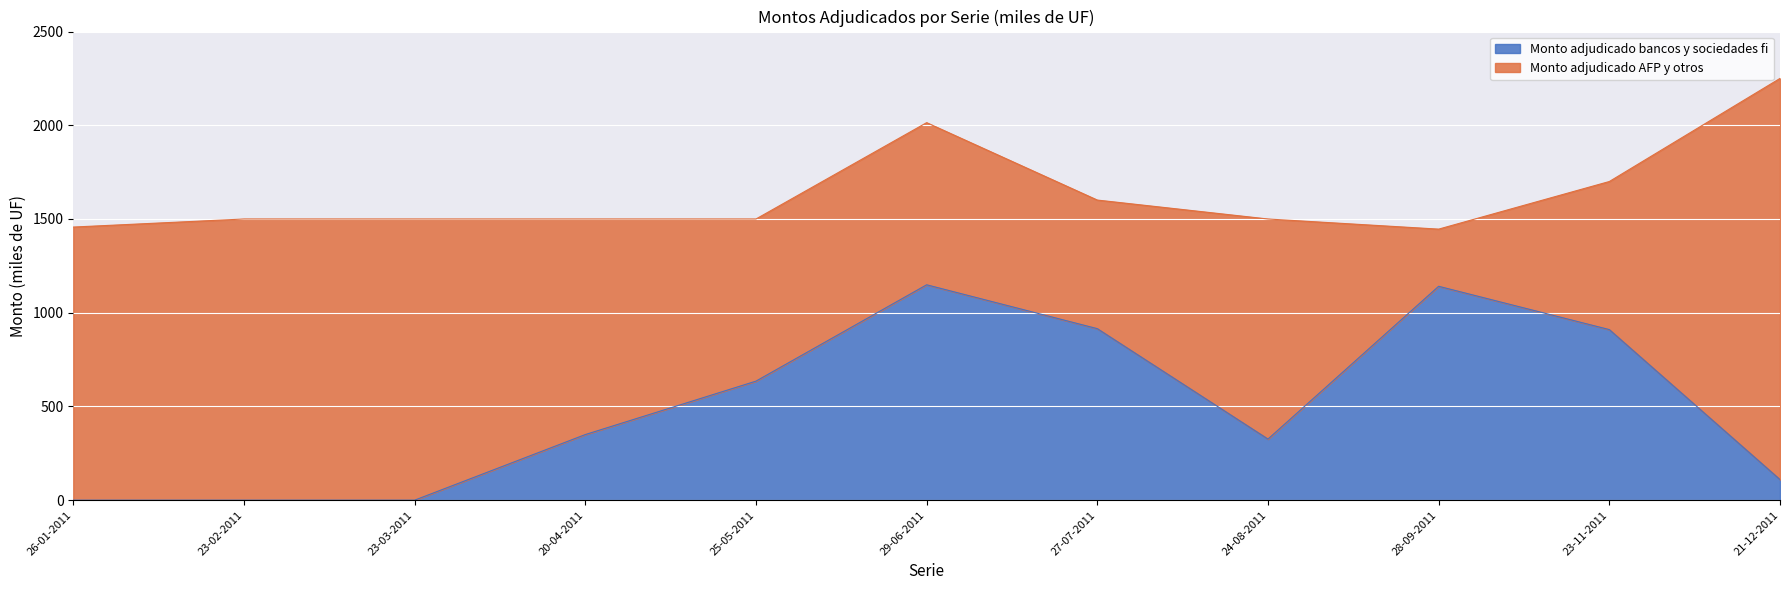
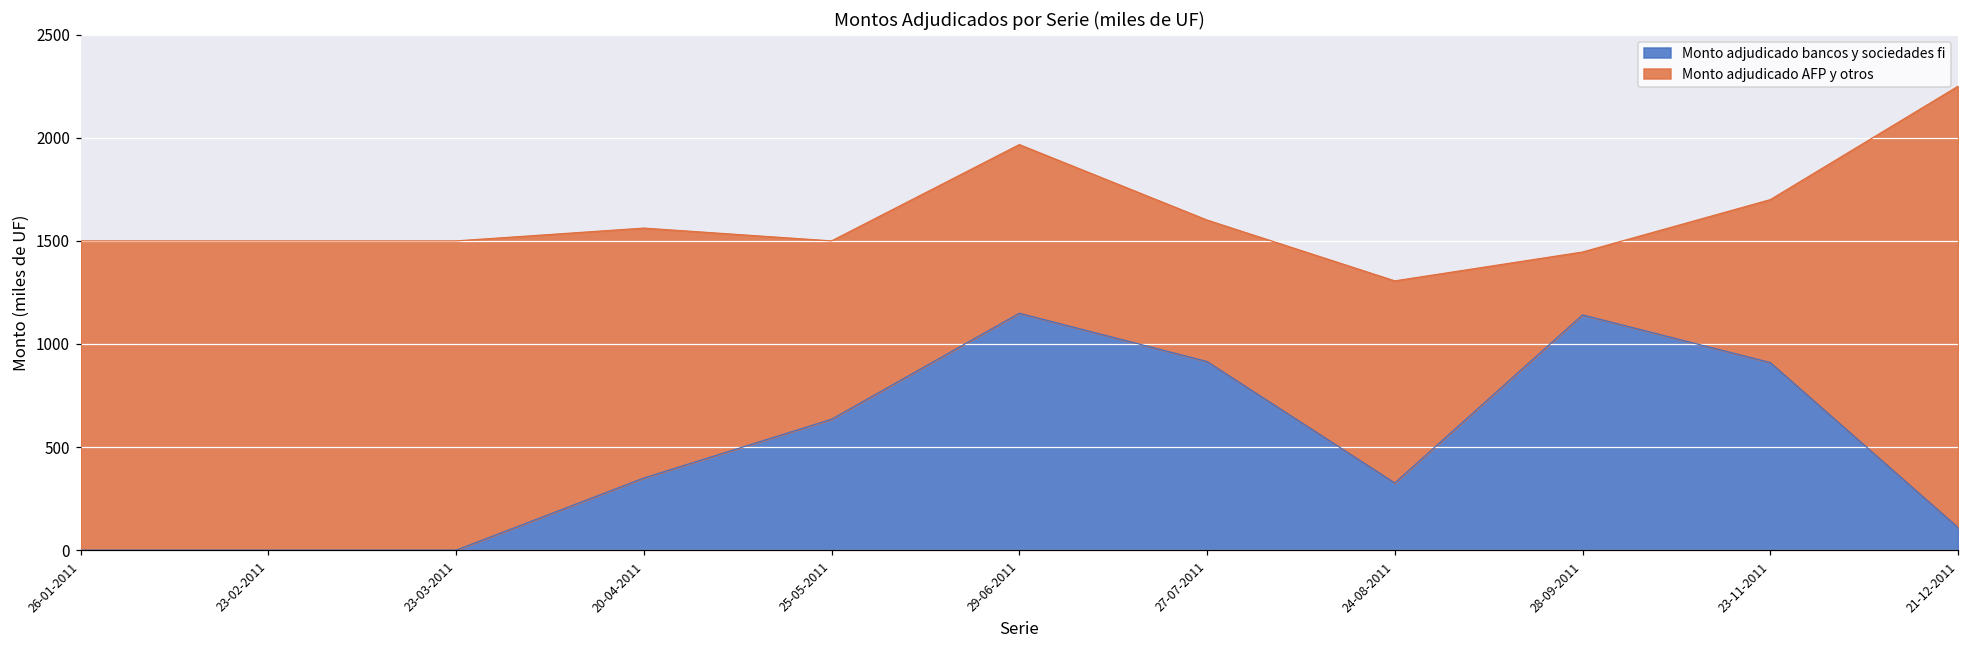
  {
    "Monto adjudicado bancos y sociedades fi": {
      "26-01-2011": 0,
      "23-02-2011": 0,
      "23-03-2011": 0,
      "20-04-2011": 350,
      "25-05-2011": 640,
      "29-06-2011": 1150,
      "27-07-2011": 920,
      "24-08-2011": 330,
      "28-09-2011": 1140,
      "23-11-2011": 910,
      "21-12-2011": 110
    },
    "Monto adjudicado AFP y otros": {
-     "26-01-2011": 1460,
+     "26-01-2011": 1500,
      "23-02-2011": 1500,
      "23-03-2011": 1500,
-     "20-04-2011": 1150,
+     "20-04-2011": 1210,
      "25-05-2011": 870,
-     "29-06-2011": 870,
+     "29-06-2011": 820,
      "27-07-2011": 690,
-     "24-08-2011": 1170,
+     "24-08-2011": 980,
      "28-09-2011": 310,
      "23-11-2011": 790,
      "21-12-2011": 2140
    }
  }
